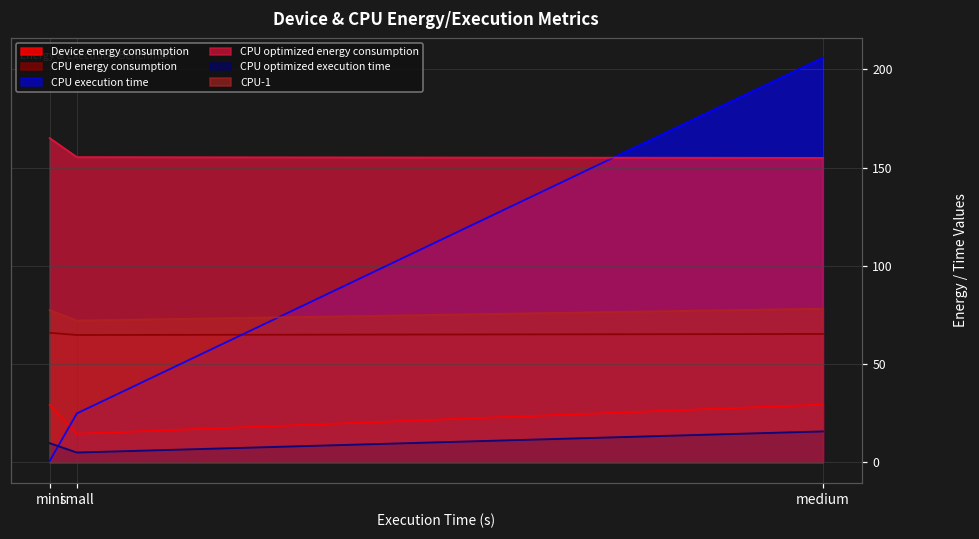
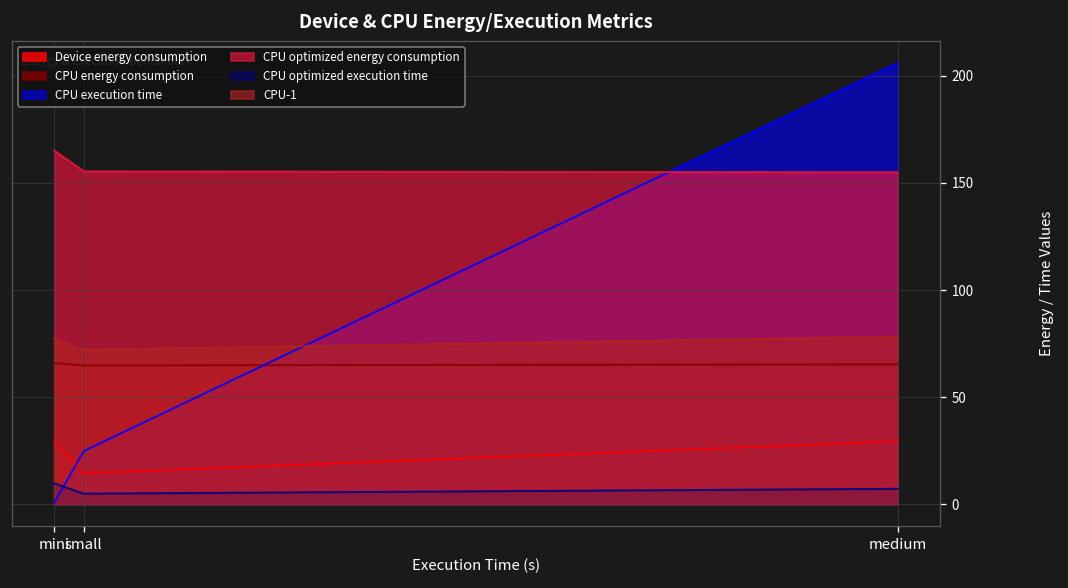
  {
    "Device energy consumption": {
      "small": 15,
      "medium": 29
    },
    "CPU execution time": {
      "small": 25,
      "medium": 206
    },
    "CPU optimized execution time": {
      "small": 5,
-     "medium": 16
+     "medium": 7
    }
  }
